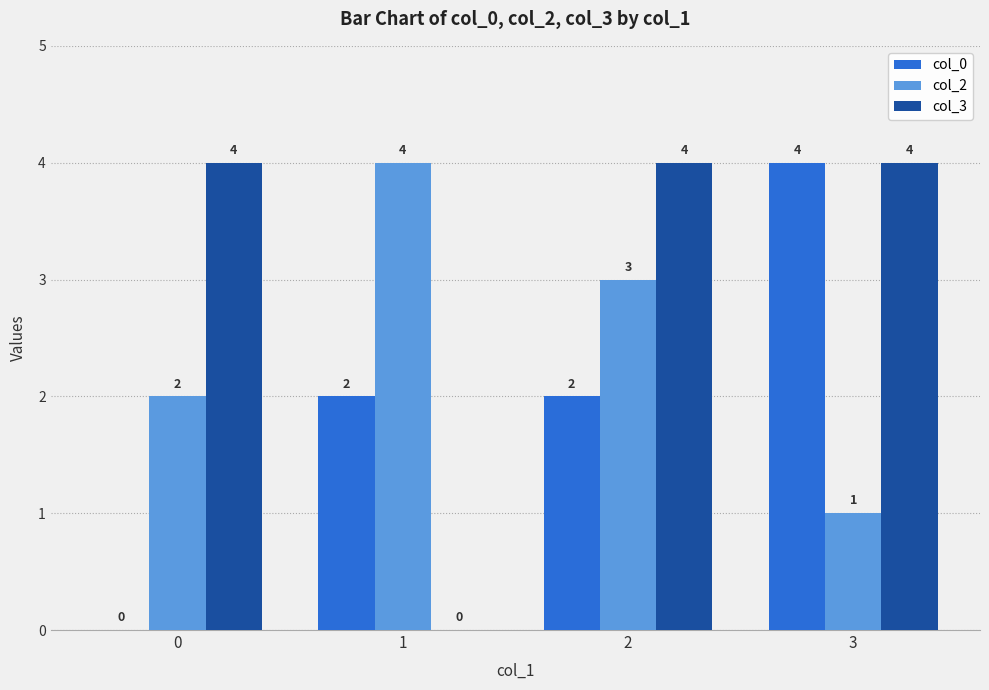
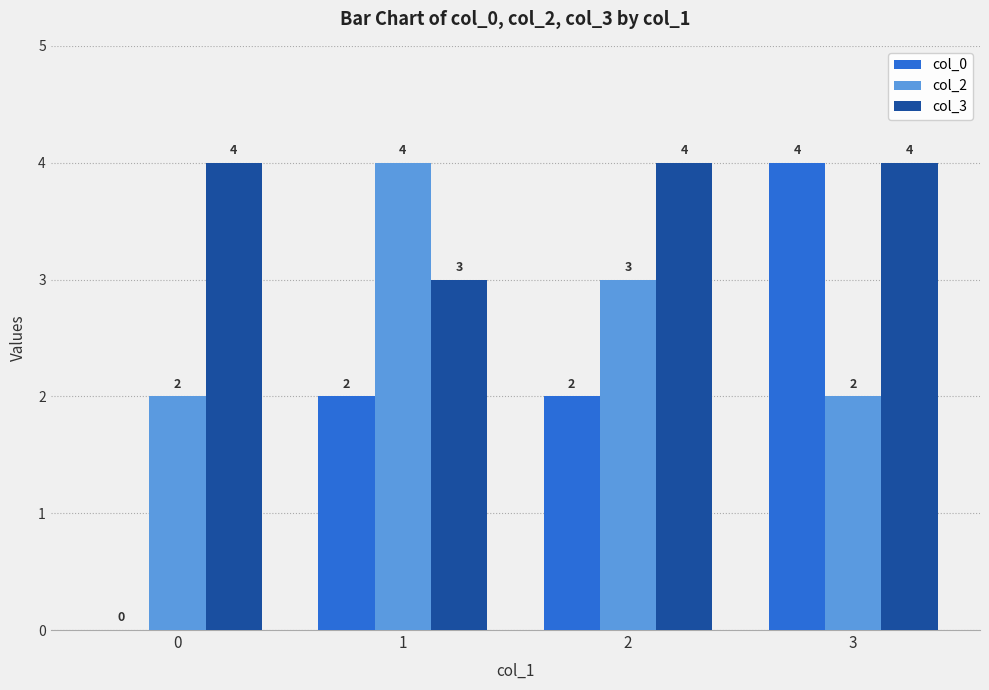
  {
    "col_0": {
      "0": 0,
      "1": 2,
      "2": 2,
      "3": 4
    },
    "col_2": {
      "0": 2,
      "1": 4,
      "2": 3,
-     "3": 1
+     "3": 2
    },
    "col_3": {
      "0": 4,
-     "1": 0,
+     "1": 3,
      "2": 4,
      "3": 4
    }
  }
